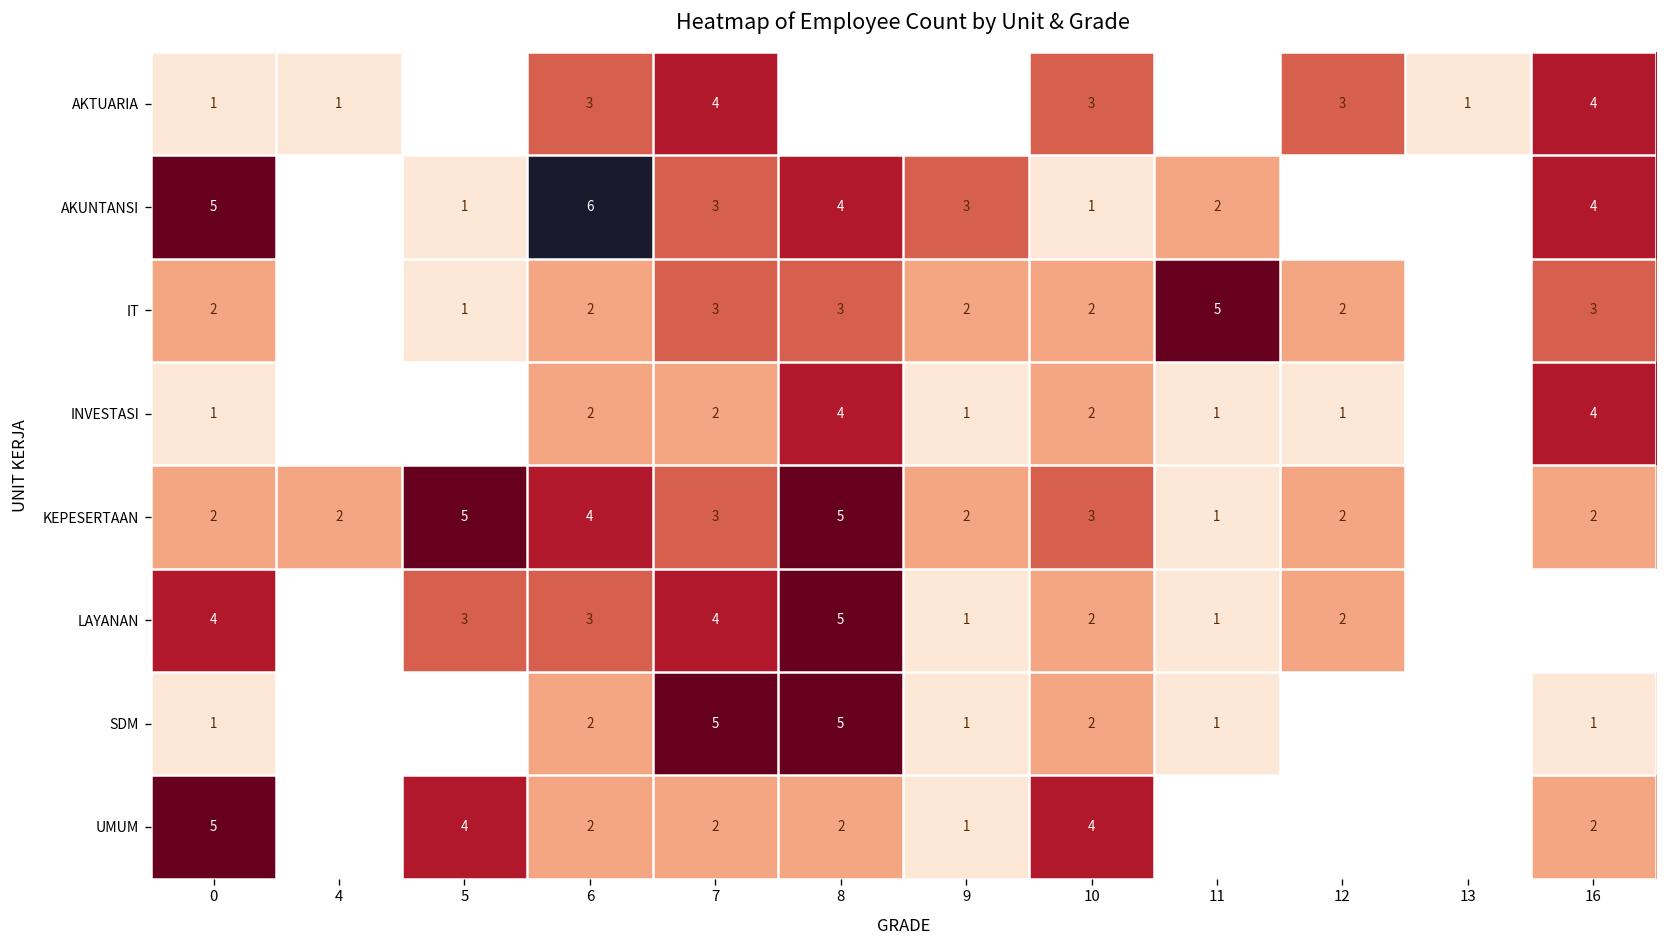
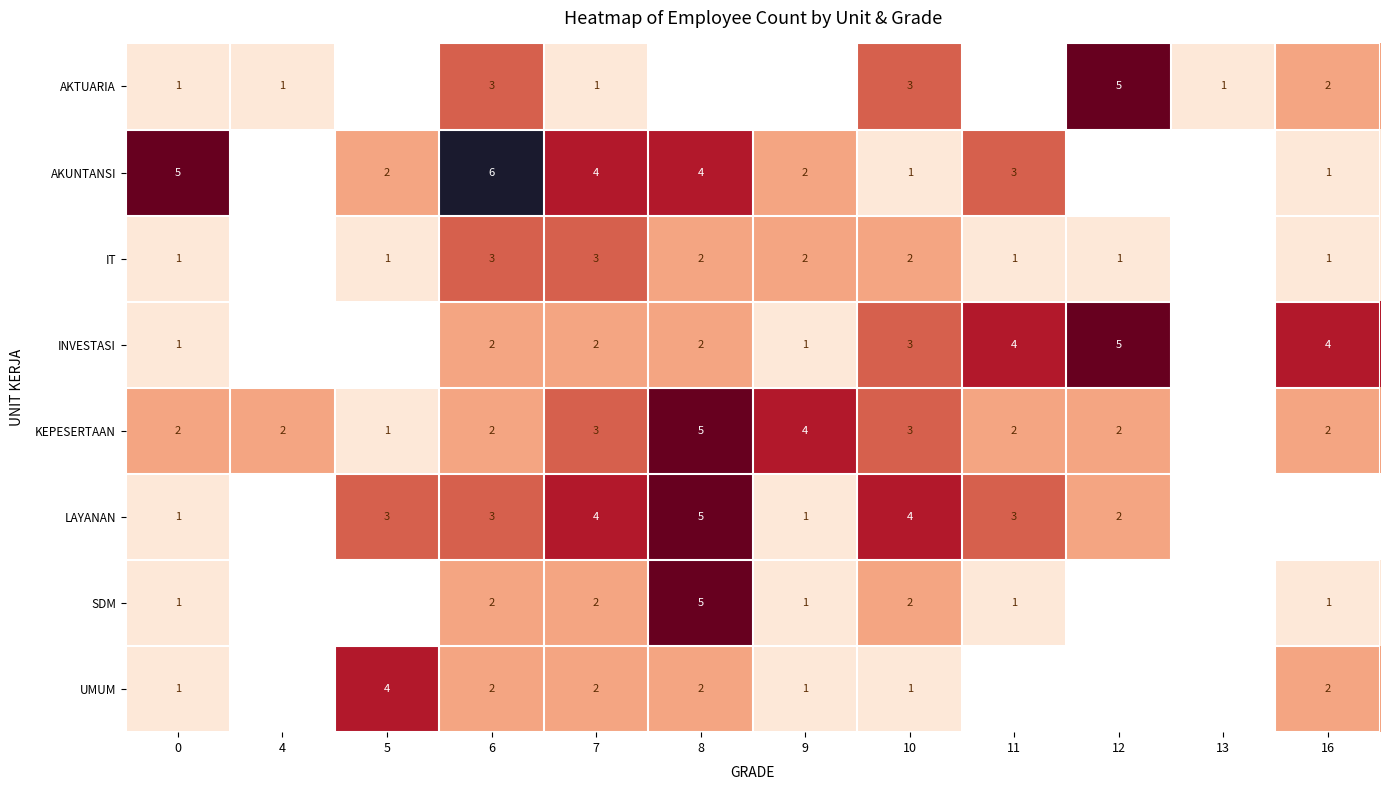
  {
    "AKTUARIA": {
      "0": 1,
      "4": 1,
      "6": 3,
-     "7": 4,
+     "7": 1,
      "10": 3,
-     "12": 3,
+     "12": 5,
      "13": 1,
-     "16": 4
+     "16": 2
    },
    "AKUNTANSI": {
      "0": 5,
-     "5": 1,
+     "5": 2,
      "6": 6,
-     "7": 3,
+     "7": 4,
      "8": 4,
-     "9": 3,
+     "9": 2,
      "10": 1,
-     "11": 2,
-     "16": 4
+     "11": 3,
+     "16": 1
    },
    "IT": {
-     "0": 2,
+     "0": 1,
      "5": 1,
-     "6": 2,
+     "6": 3,
      "7": 3,
-     "8": 3,
+     "8": 2,
      "9": 2,
      "10": 2,
-     "11": 5,
-     "12": 2,
-     "16": 3
+     "11": 1,
+     "12": 1,
+     "16": 1
    },
    "INVESTASI": {
      "0": 1,
      "6": 2,
      "7": 2,
-     "8": 4,
+     "8": 2,
      "9": 1,
-     "10": 2,
-     "11": 1,
-     "12": 1,
+     "10": 3,
+     "11": 4,
+     "12": 5,
      "16": 4
    },
    "KEPESERTAAN": {
      "0": 2,
      "4": 2,
-     "5": 5,
-     "6": 4,
+     "5": 1,
+     "6": 2,
      "7": 3,
      "8": 5,
-     "9": 2,
+     "9": 4,
      "10": 3,
-     "11": 1,
+     "11": 2,
      "12": 2,
      "16": 2
    },
    "LAYANAN": {
-     "0": 4,
+     "0": 1,
      "5": 3,
      "6": 3,
      "7": 4,
      "8": 5,
      "9": 1,
-     "10": 2,
-     "11": 1,
+     "10": 4,
+     "11": 3,
      "12": 2
    },
    "SDM": {
      "0": 1,
      "6": 2,
-     "7": 5,
+     "7": 2,
      "8": 5,
      "9": 1,
      "10": 2,
      "11": 1,
      "16": 1
    },
    "UMUM": {
-     "0": 5,
+     "0": 1,
      "5": 4,
      "6": 2,
      "7": 2,
      "8": 2,
      "9": 1,
-     "10": 4,
+     "10": 1,
      "16": 2
    }
  }
